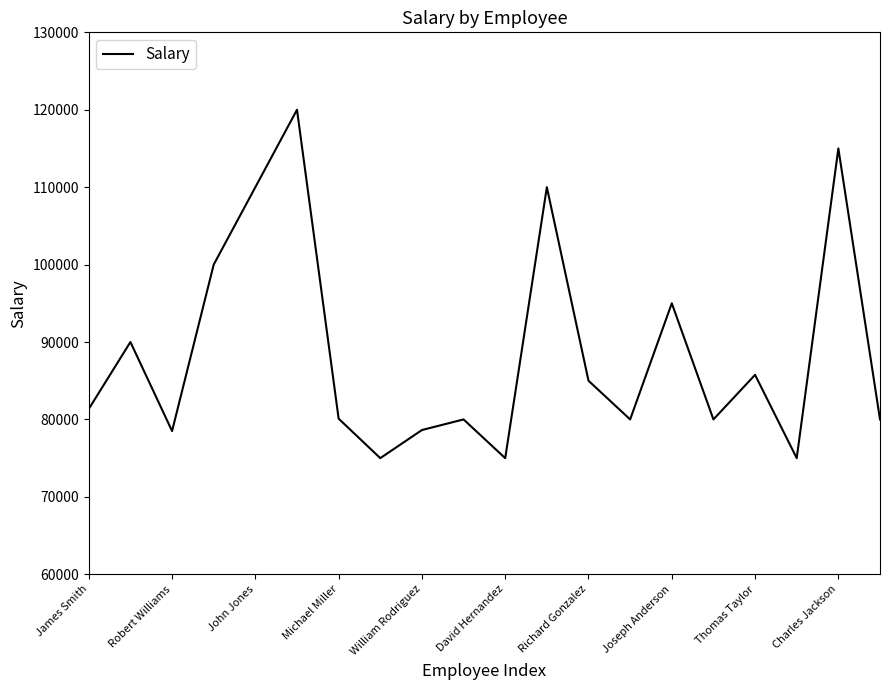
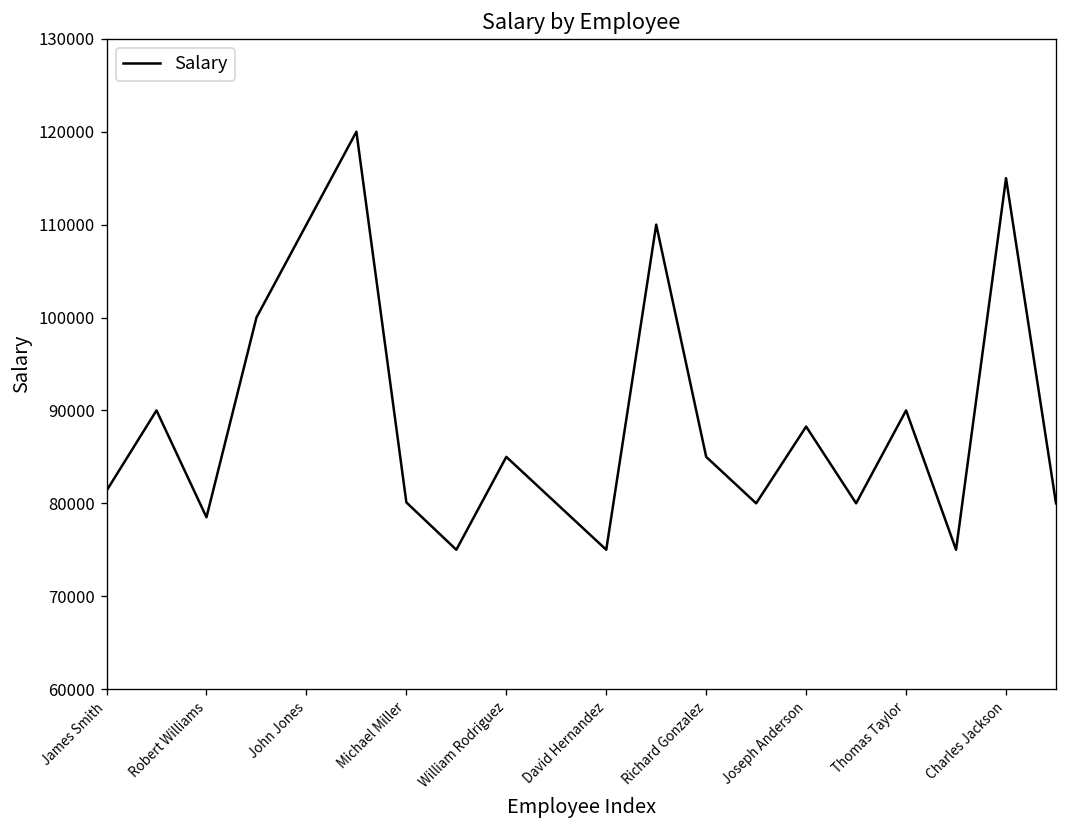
  {
    "James Smith": 81000,
    "Robert Williams": 78000,
    "John Jones": 110000,
    "Michael Miller": 80000,
-   "William Rodriguez": 79000,
+   "William Rodriguez": 85000,
    "David Hernandez": 75000,
    "Richard Gonzalez": 85000,
-   "Joseph Anderson": 95000,
-   "Thomas Taylor": 86000,
+   "Joseph Anderson": 88000,
+   "Thomas Taylor": 90000,
    "Charles Jackson": 115000
  }
